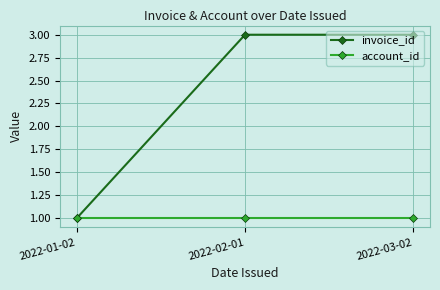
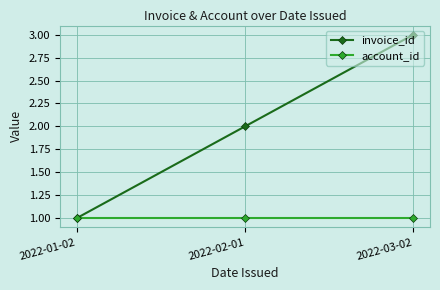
  {
    "invoice_id": {
-     "2022-02-01": 3
+     "2022-02-01": 2
    },
    "account_id": {
      "2022-02-01": 1,
      "2022-03-02": 1
    }
  }
